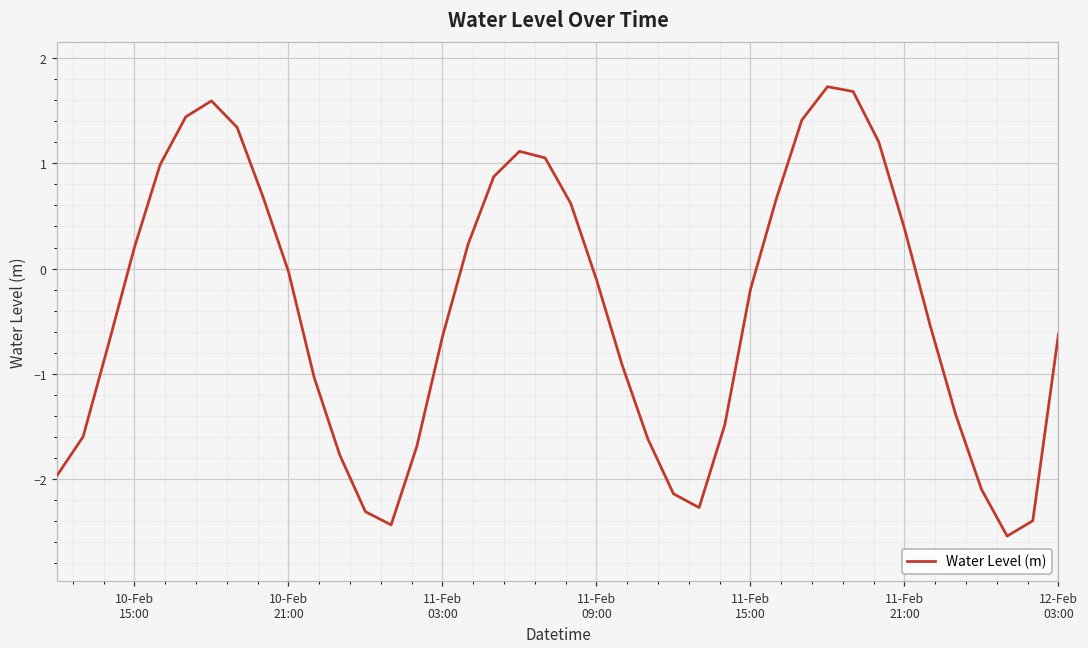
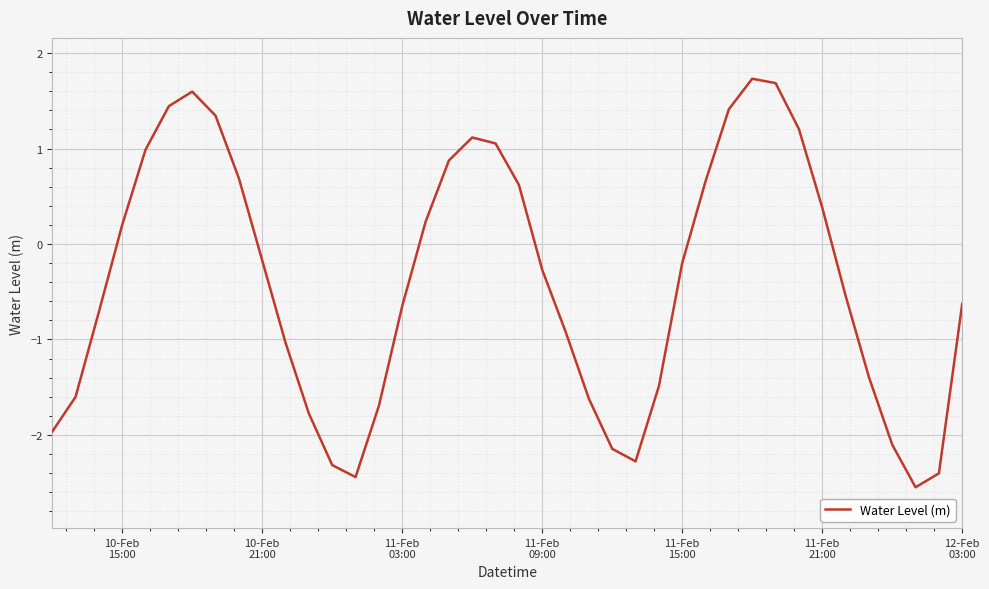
  {
    "10-Feb 15:00": 0.2,
-   "10-Feb 21:00": 0.0,
+   "10-Feb 21:00": -0.2,
    "11-Feb 03:00": -0.6,
-   "11-Feb 09:00": -0.1,
+   "11-Feb 09:00": -0.3,
    "11-Feb 15:00": -0.2,
    "11-Feb 21:00": 0.4,
    "12-Feb 03:00": -0.6
  }
